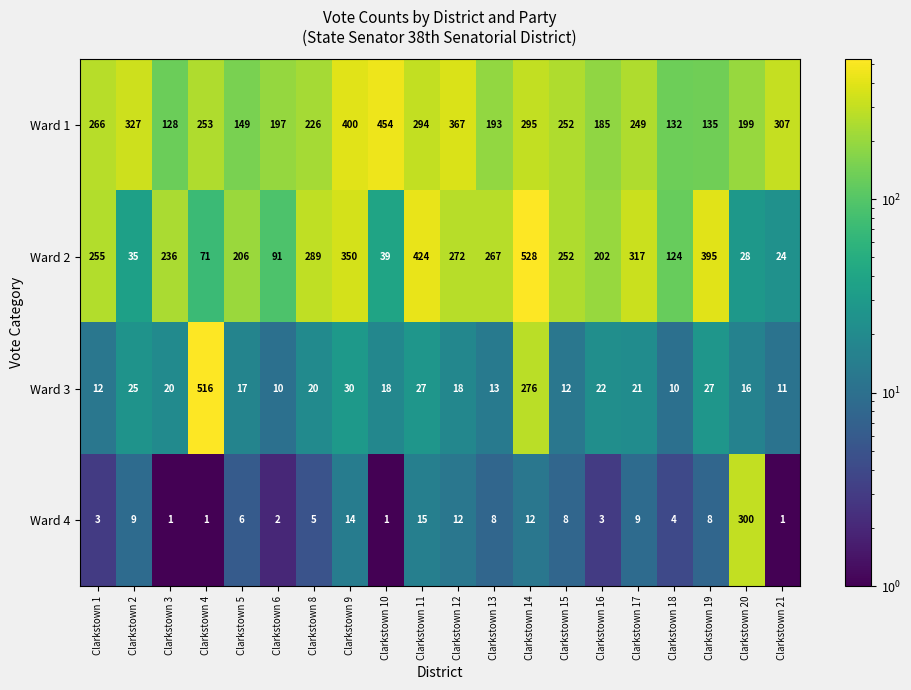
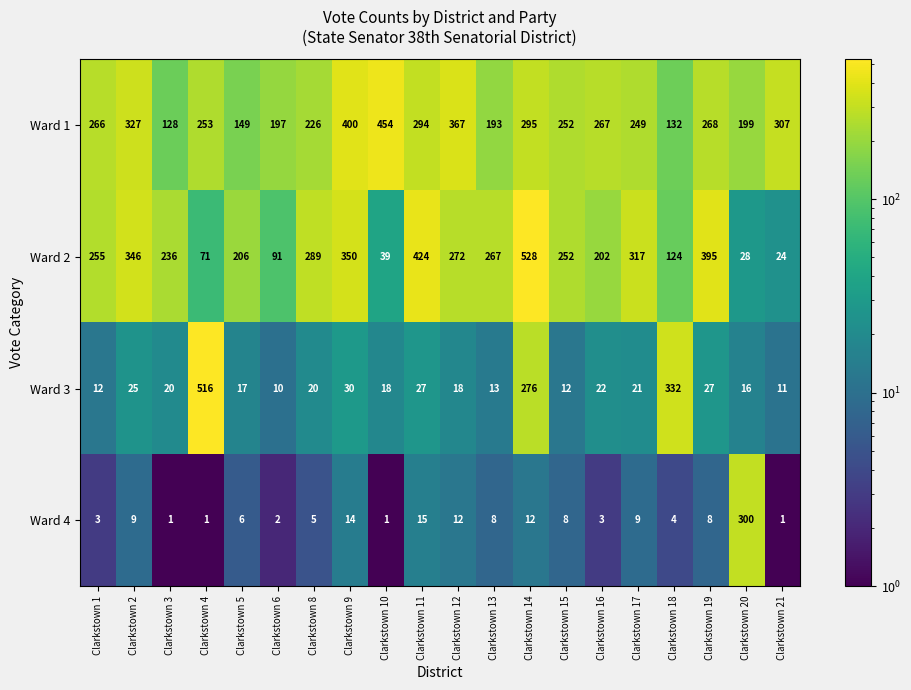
  {
    "Ward 1": {
      "Clarkstown 1": 266,
      "Clarkstown 2": 327,
      "Clarkstown 3": 128,
      "Clarkstown 4": 253,
      "Clarkstown 5": 149,
      "Clarkstown 6": 197,
      "Clarkstown 8": 226,
      "Clarkstown 9": 400,
      "Clarkstown 10": 454,
      "Clarkstown 11": 294,
      "Clarkstown 12": 367,
      "Clarkstown 13": 193,
      "Clarkstown 14": 295,
      "Clarkstown 15": 252,
-     "Clarkstown 16": 185,
+     "Clarkstown 16": 267,
      "Clarkstown 17": 249,
      "Clarkstown 18": 132,
-     "Clarkstown 19": 135,
+     "Clarkstown 19": 268,
      "Clarkstown 20": 199,
      "Clarkstown 21": 307
    },
    "Ward 2": {
      "Clarkstown 1": 255,
-     "Clarkstown 2": 35,
+     "Clarkstown 2": 346,
      "Clarkstown 3": 236,
      "Clarkstown 4": 71,
      "Clarkstown 5": 206,
      "Clarkstown 6": 91,
      "Clarkstown 8": 289,
      "Clarkstown 9": 350,
      "Clarkstown 10": 39,
      "Clarkstown 11": 424,
      "Clarkstown 12": 272,
      "Clarkstown 13": 267,
      "Clarkstown 14": 528,
      "Clarkstown 15": 252,
      "Clarkstown 16": 202,
      "Clarkstown 17": 317,
      "Clarkstown 18": 124,
      "Clarkstown 19": 395,
      "Clarkstown 20": 28,
      "Clarkstown 21": 24
    },
    "Ward 3": {
      "Clarkstown 1": 12,
      "Clarkstown 2": 25,
      "Clarkstown 3": 20,
      "Clarkstown 4": 516,
      "Clarkstown 5": 17,
      "Clarkstown 6": 10,
      "Clarkstown 8": 20,
      "Clarkstown 9": 30,
      "Clarkstown 10": 18,
      "Clarkstown 11": 27,
      "Clarkstown 12": 18,
      "Clarkstown 13": 13,
      "Clarkstown 14": 276,
      "Clarkstown 15": 12,
      "Clarkstown 16": 22,
      "Clarkstown 17": 21,
-     "Clarkstown 18": 10,
+     "Clarkstown 18": 332,
      "Clarkstown 19": 27,
      "Clarkstown 20": 16,
      "Clarkstown 21": 11
    },
    "Ward 4": {
      "Clarkstown 1": 3,
      "Clarkstown 2": 9,
      "Clarkstown 3": 1,
      "Clarkstown 4": 1,
      "Clarkstown 5": 6,
      "Clarkstown 6": 2,
      "Clarkstown 8": 5,
      "Clarkstown 9": 14,
      "Clarkstown 10": 1,
      "Clarkstown 11": 15,
      "Clarkstown 12": 12,
      "Clarkstown 13": 8,
      "Clarkstown 14": 12,
      "Clarkstown 15": 8,
      "Clarkstown 16": 3,
      "Clarkstown 17": 9,
      "Clarkstown 18": 4,
      "Clarkstown 19": 8,
      "Clarkstown 20": 300,
      "Clarkstown 21": 1
    }
  }
